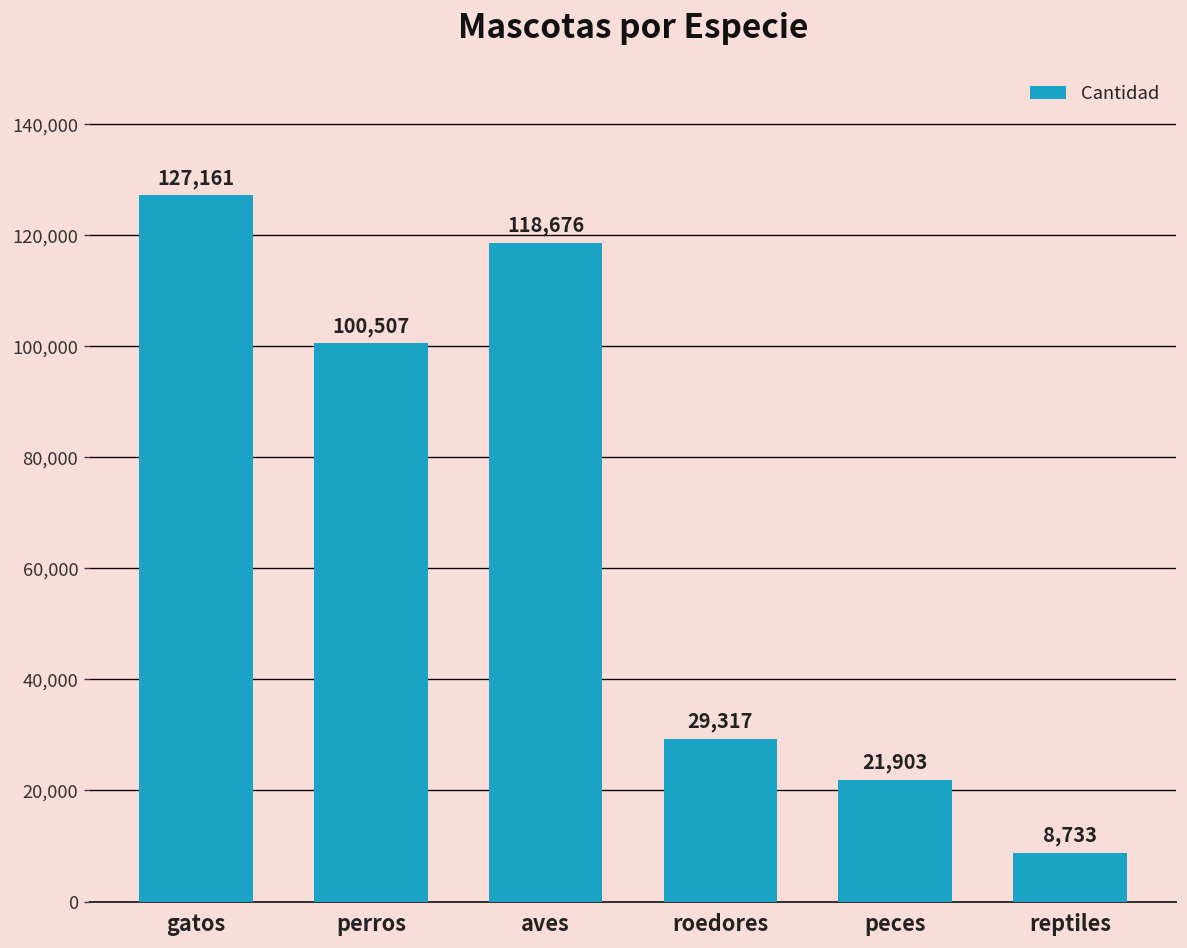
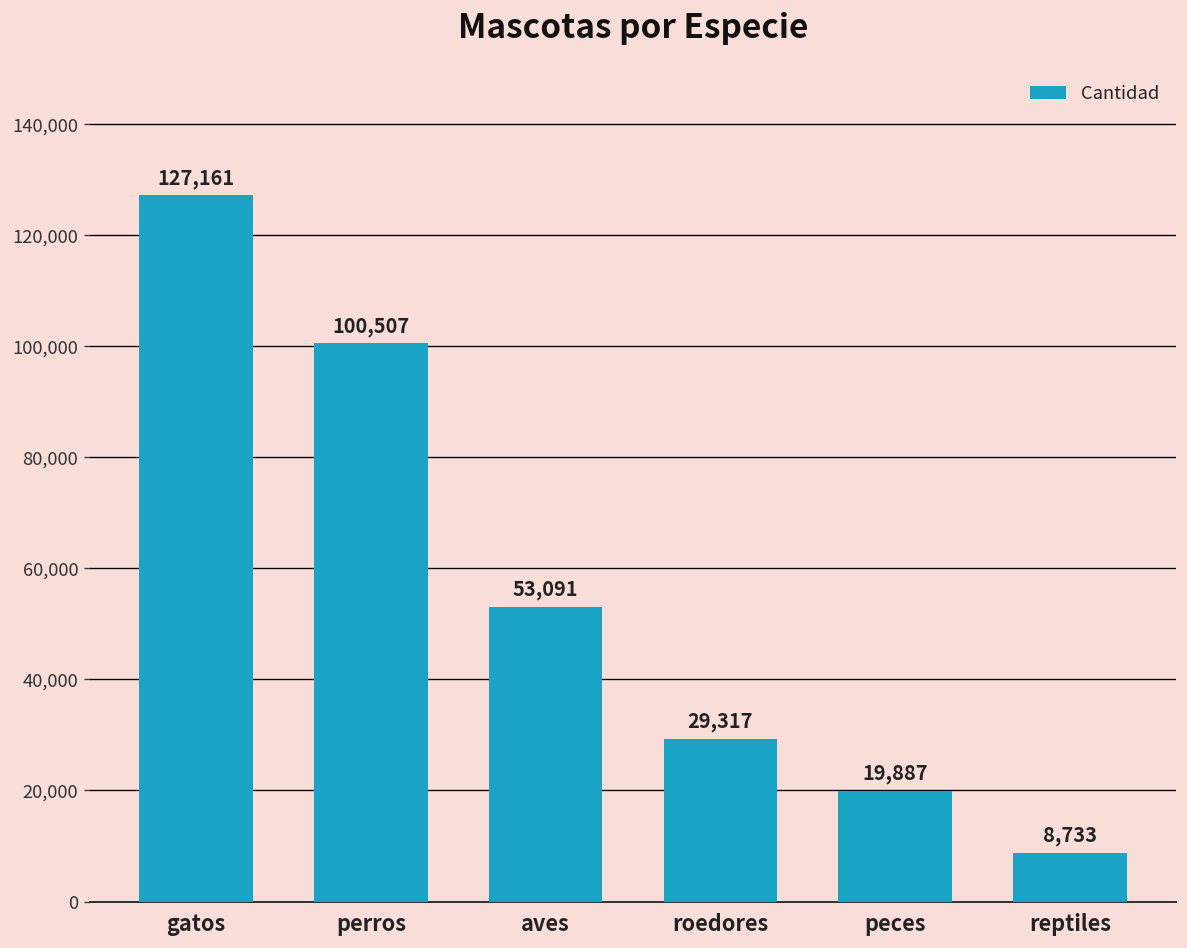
  {
    "gatos": "127,161",
    "perros": "100,507",
-   "aves": "118,676",
+   "aves": "53,091",
    "roedores": "29,317",
-   "peces": "21,903",
+   "peces": "19,887",
    "reptiles": "8,733"
  }
